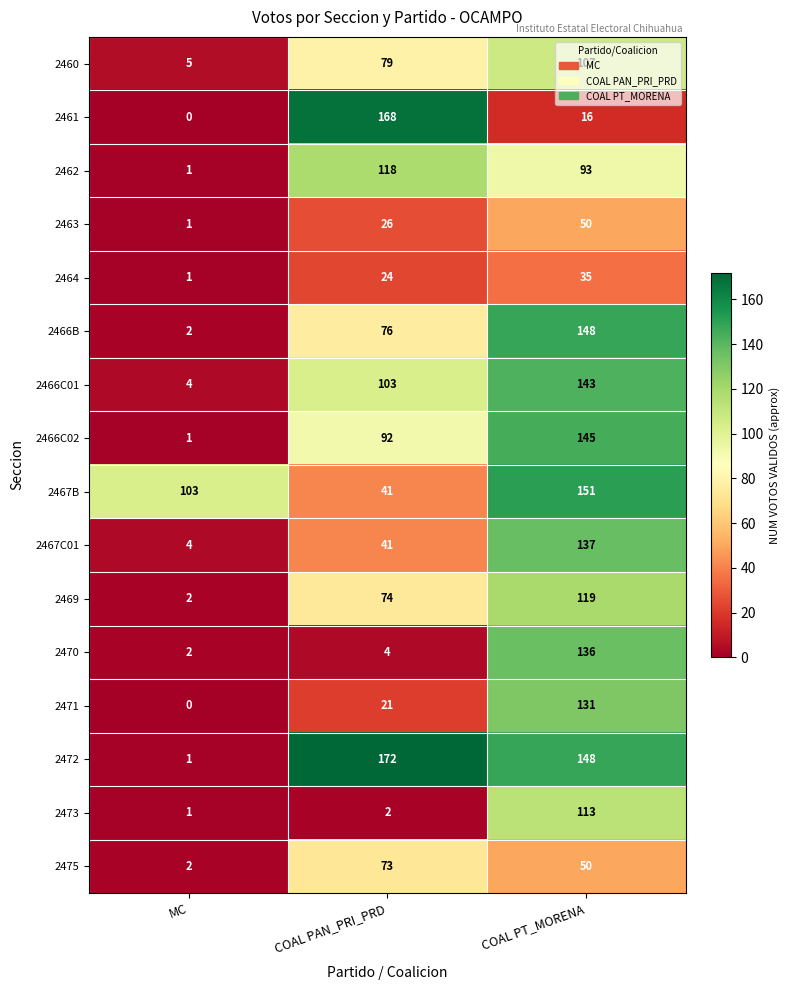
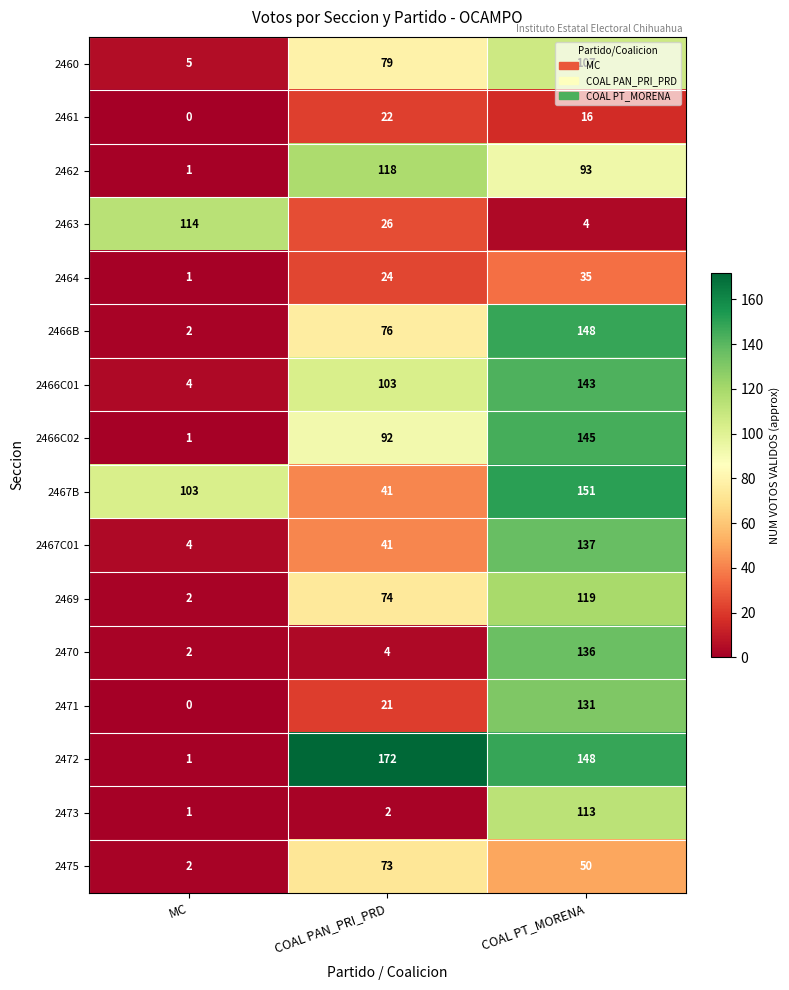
  {
    "2460": {
      "MC": 5,
      "COAL PAN_PRI_PRD": 79
    },
    "2461": {
      "MC": 0,
-     "COAL PAN_PRI_PRD": 168,
+     "COAL PAN_PRI_PRD": 22,
      "COAL PT_MORENA": 16
    },
    "2462": {
      "MC": 1,
      "COAL PAN_PRI_PRD": 118,
      "COAL PT_MORENA": 93
    },
    "2463": {
-     "MC": 1,
+     "MC": 114,
      "COAL PAN_PRI_PRD": 26,
-     "COAL PT_MORENA": 50
+     "COAL PT_MORENA": 4
    },
    "2464": {
      "MC": 1,
      "COAL PAN_PRI_PRD": 24,
      "COAL PT_MORENA": 35
    },
    "2466B": {
      "MC": 2,
      "COAL PAN_PRI_PRD": 76,
      "COAL PT_MORENA": 148
    },
    "2466C01": {
      "MC": 4,
      "COAL PAN_PRI_PRD": 103,
      "COAL PT_MORENA": 143
    },
    "2466C02": {
      "MC": 1,
      "COAL PAN_PRI_PRD": 92,
      "COAL PT_MORENA": 145
    },
    "2467B": {
      "MC": 103,
      "COAL PAN_PRI_PRD": 41,
      "COAL PT_MORENA": 151
    },
    "2467C01": {
      "MC": 4,
      "COAL PAN_PRI_PRD": 41,
      "COAL PT_MORENA": 137
    },
    "2469": {
      "MC": 2,
      "COAL PAN_PRI_PRD": 74,
      "COAL PT_MORENA": 119
    },
    "2470": {
      "MC": 2,
      "COAL PAN_PRI_PRD": 4,
      "COAL PT_MORENA": 136
    },
    "2471": {
      "MC": 0,
      "COAL PAN_PRI_PRD": 21,
      "COAL PT_MORENA": 131
    },
    "2472": {
      "MC": 1,
      "COAL PAN_PRI_PRD": 172,
      "COAL PT_MORENA": 148
    },
    "2473": {
      "MC": 1,
      "COAL PAN_PRI_PRD": 2,
      "COAL PT_MORENA": 113
    },
    "2475": {
      "MC": 2,
      "COAL PAN_PRI_PRD": 73,
      "COAL PT_MORENA": 50
    }
  }
